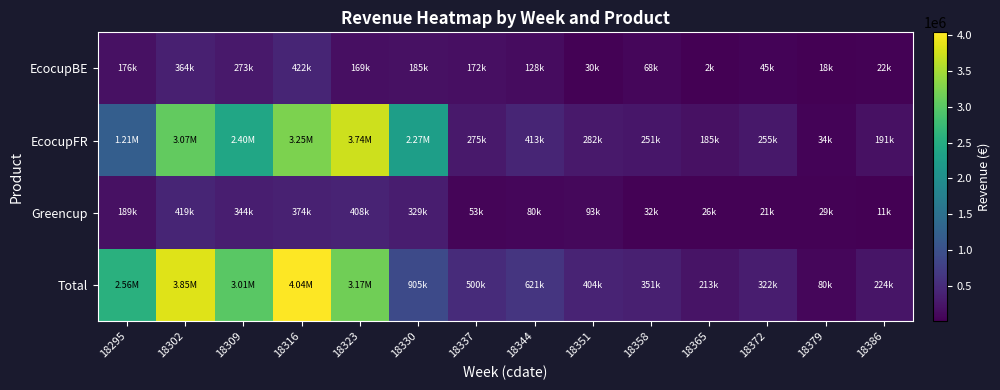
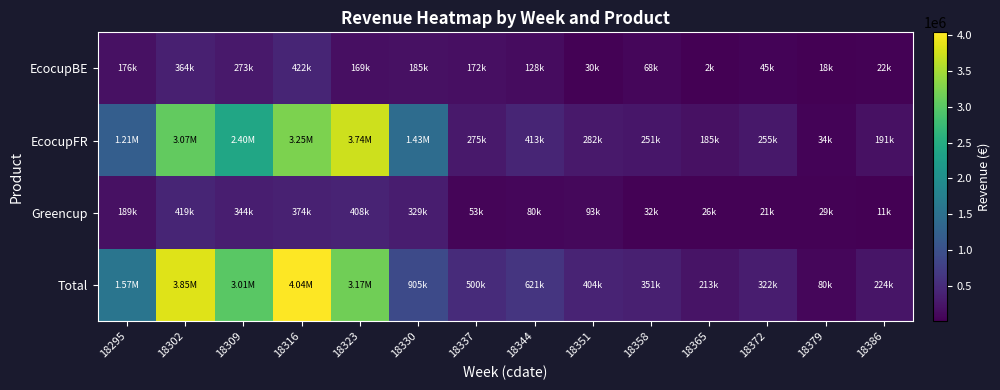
  {
    "EcocupBE": {
      "18295": "176k",
      "18302": "364k",
      "18309": "273k",
      "18316": "422k",
      "18323": "169k",
      "18330": "185k",
      "18337": "172k",
      "18344": "128k",
      "18351": "30k",
      "18358": "68k",
      "18365": "2k",
      "18372": "45k",
      "18379": "18k",
      "18386": "22k"
    },
    "EcocupFR": {
      "18295": "1.21M",
      "18302": "3.07M",
      "18309": "2.40M",
      "18316": "3.25M",
      "18323": "3.74M",
-     "18330": "2.27M",
+     "18330": "1.43M",
      "18337": "275k",
      "18344": "413k",
      "18351": "282k",
      "18358": "251k",
      "18365": "185k",
      "18372": "255k",
      "18379": "34k",
      "18386": "191k"
    },
    "Greencup": {
      "18295": "189k",
      "18302": "419k",
      "18309": "344k",
      "18316": "374k",
      "18323": "408k",
      "18330": "329k",
      "18337": "53k",
      "18344": "80k",
      "18351": "93k",
      "18358": "32k",
      "18365": "26k",
      "18372": "21k",
      "18379": "29k",
      "18386": "11k"
    },
    "Total": {
-     "18295": "2.56M",
+     "18295": "1.57M",
      "18302": "3.85M",
      "18309": "3.01M",
      "18316": "4.04M",
      "18323": "3.17M",
      "18330": "905k",
      "18337": "500k",
      "18344": "621k",
      "18351": "404k",
      "18358": "351k",
      "18365": "213k",
      "18372": "322k",
      "18379": "80k",
      "18386": "224k"
    }
  }
